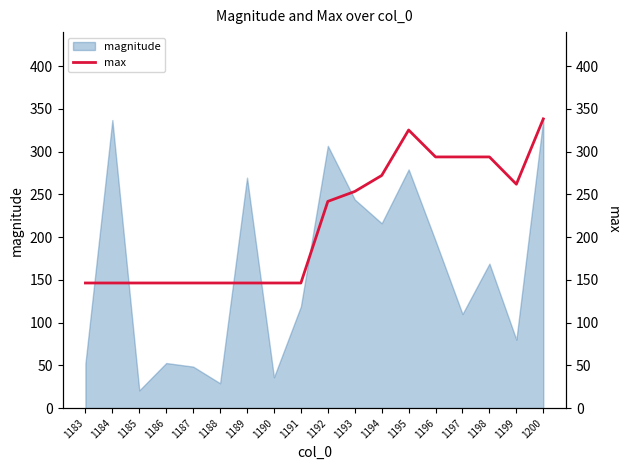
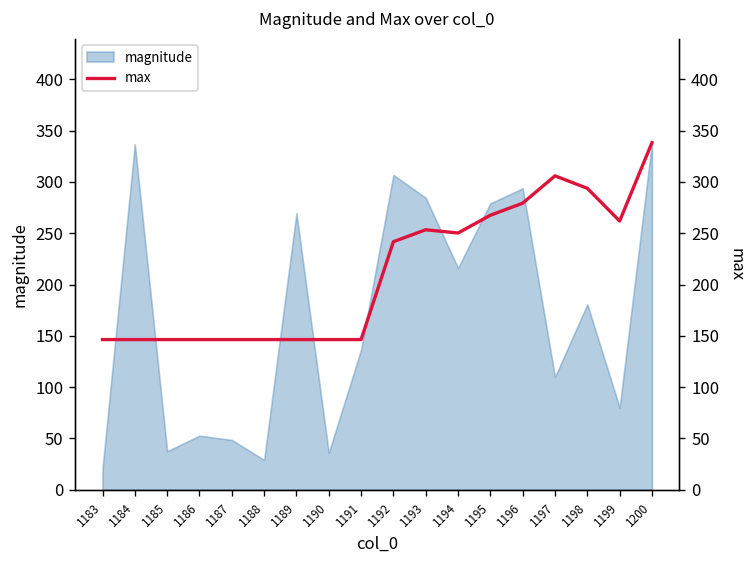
  {
    "magnitude": {
-     "1183": 50,
+     "1183": 20,
      "1184": 340,
-     "1185": 20,
+     "1185": 40,
      "1186": 50,
      "1187": 50,
      "1188": 30,
      "1189": 270,
      "1190": 40,
-     "1191": 120,
+     "1191": 140,
      "1192": 310,
-     "1193": 240,
+     "1193": 280,
      "1194": 220,
      "1195": 280,
-     "1196": 200,
+     "1196": 290,
      "1197": 110,
-     "1198": 170,
+     "1198": 180,
      "1199": 80,
      "1200": 340
    },
    "max": {
      "1183": 150,
      "1184": 150,
      "1185": 150,
      "1186": 150,
      "1187": 150,
      "1188": 150,
      "1189": 150,
      "1190": 150,
      "1191": 150,
      "1192": 240,
      "1193": 250,
-     "1194": 270,
-     "1195": 330,
-     "1196": 290,
-     "1197": 290,
+     "1194": 250,
+     "1195": 270,
+     "1196": 280,
+     "1197": 310,
      "1198": 290,
      "1199": 260,
      "1200": 340
    }
  }
